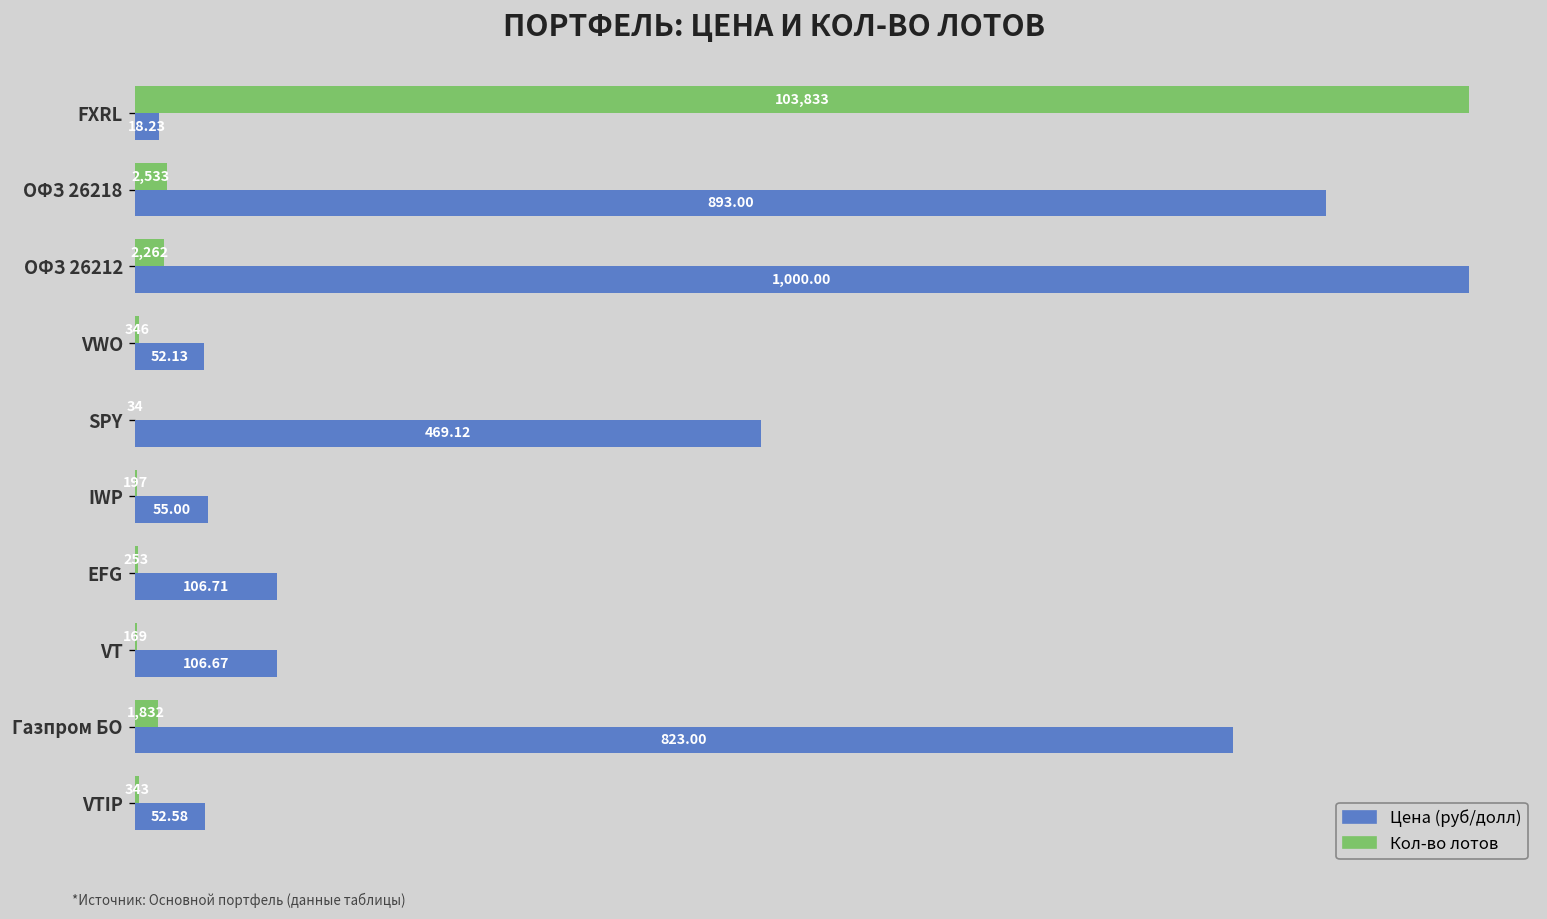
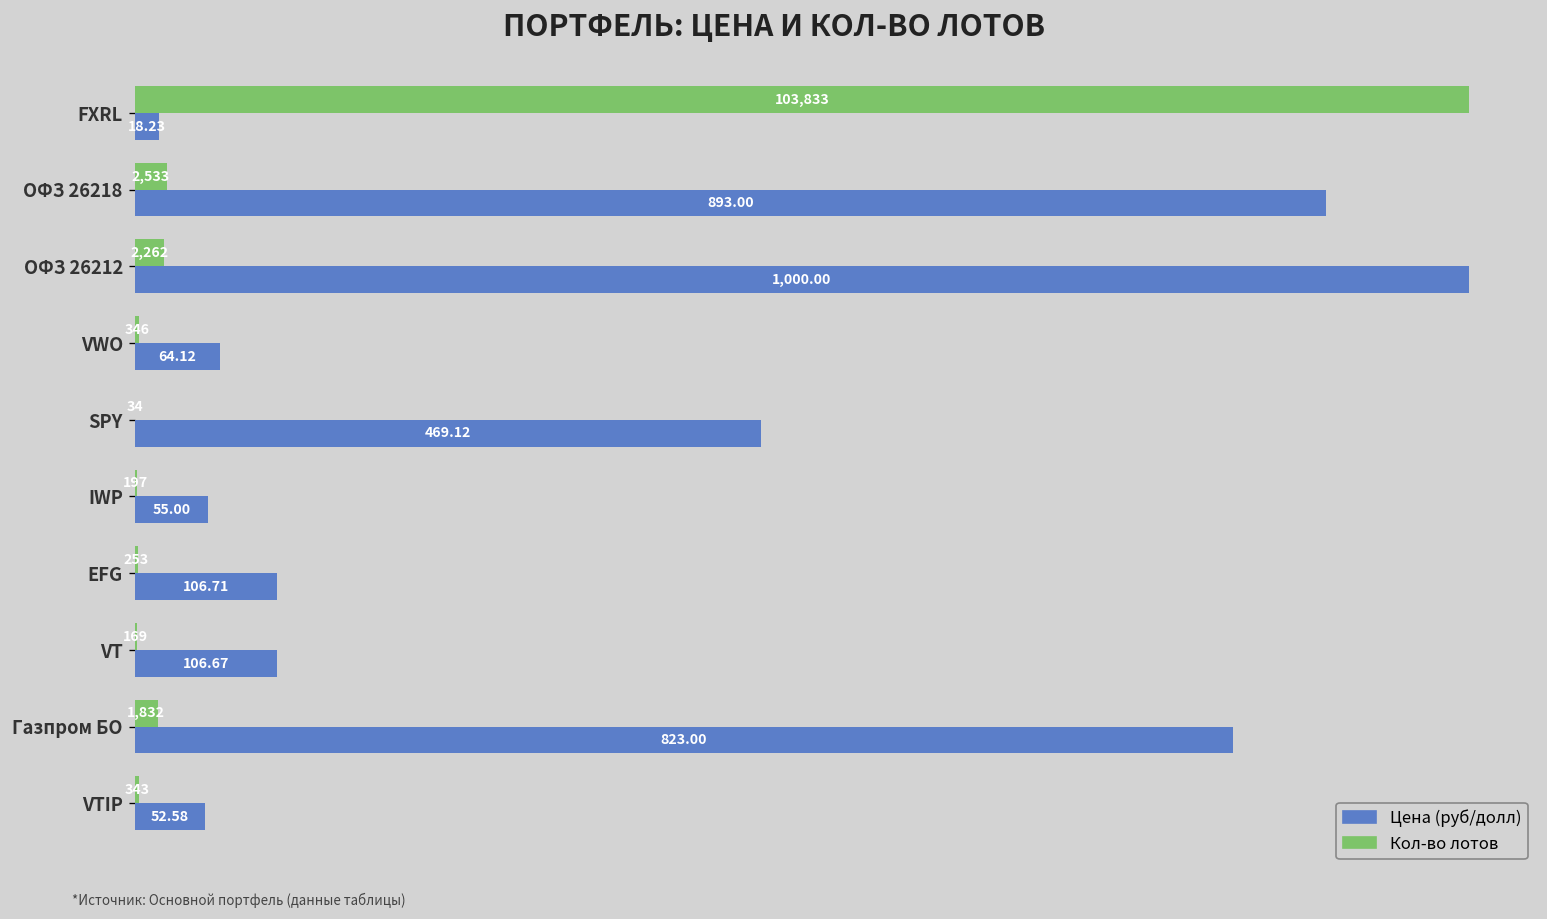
  {
    "Цена (руб/долл)": {
      "FXRL": "18.23",
      "ОФЗ 26218": "893.00",
      "ОФЗ 26212": "1,000.00",
-     "VWO": "52.13",
+     "VWO": "64.12",
      "SPY": "469.12",
      "IWP": "55.00",
      "EFG": "106.71",
      "VT": "106.67",
      "Газпром БО": "823.00",
      "VTIP": "52.58"
    }
  }
